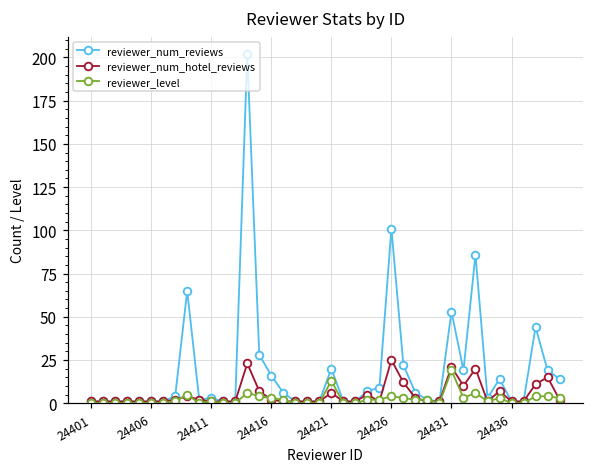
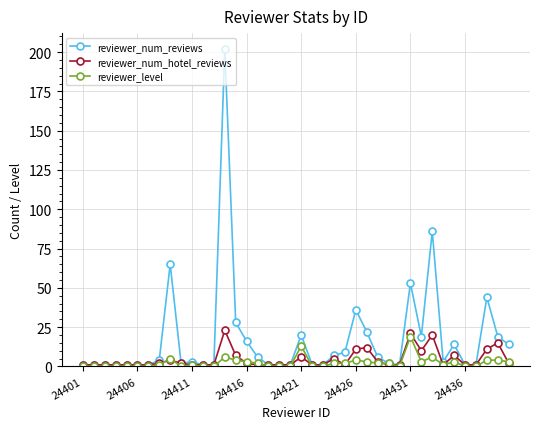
  {
    "reviewer_num_reviews": {
      "24411": 3,
      "24416": 16,
      "24421": 20,
-     "24426": 101,
+     "24426": 36,
      "24431": 53
    },
    "reviewer_num_hotel_reviews": {
      "24421": 6,
-     "24426": 25,
+     "24426": 11,
      "24431": 21
    },
    "reviewer_level": {
      "24421": 13,
      "24426": 4,
      "24431": 19
    }
  }
